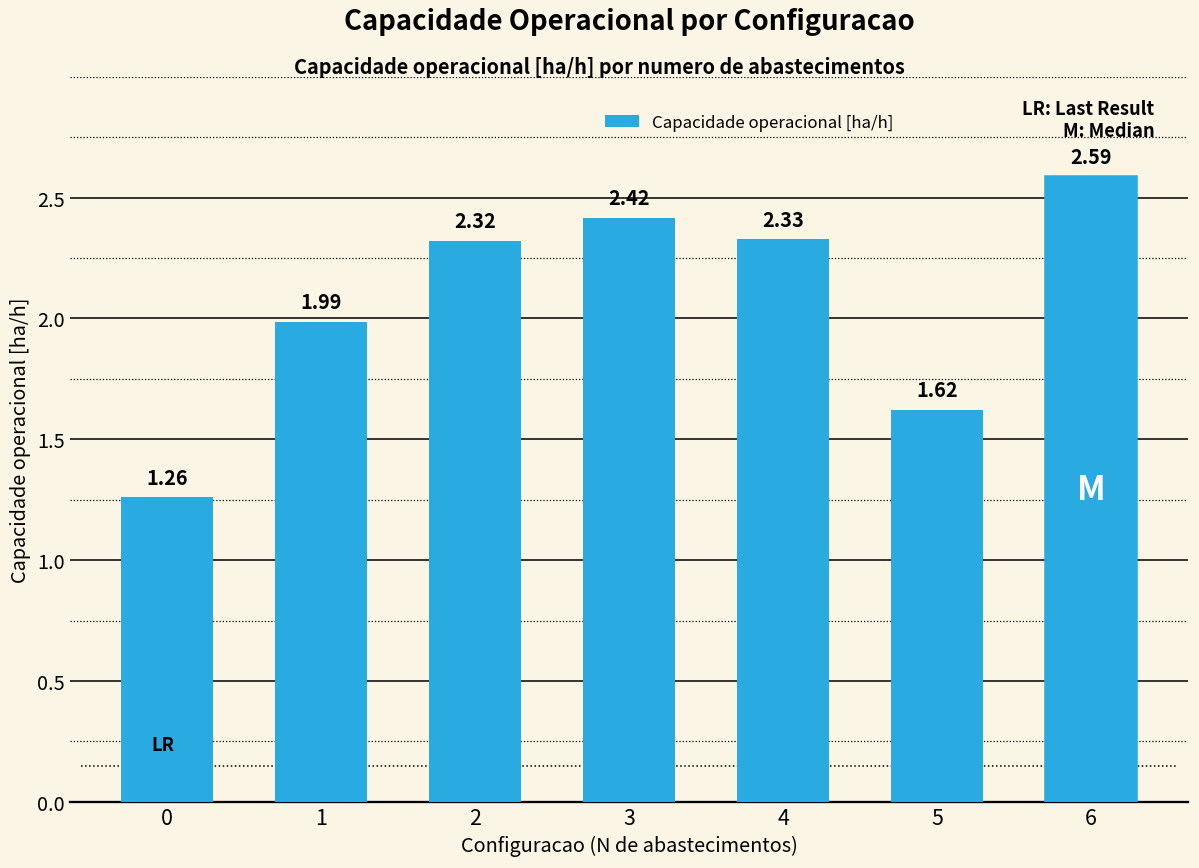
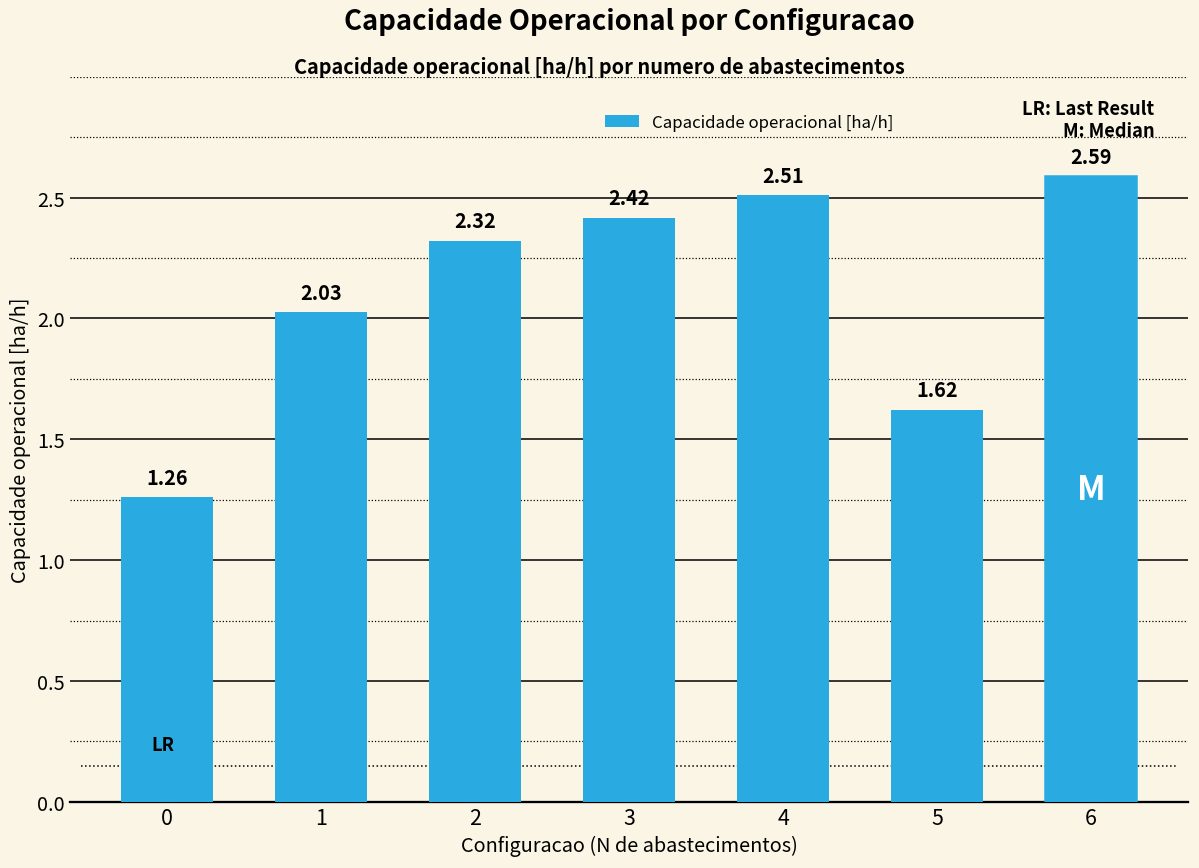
  {
    "0": 1.26,
-   "1": 1.99,
+   "1": 2.03,
    "2": 2.32,
    "3": 2.42,
-   "4": 2.33,
+   "4": 2.51,
    "5": 1.62,
    "6": 2.59
  }
